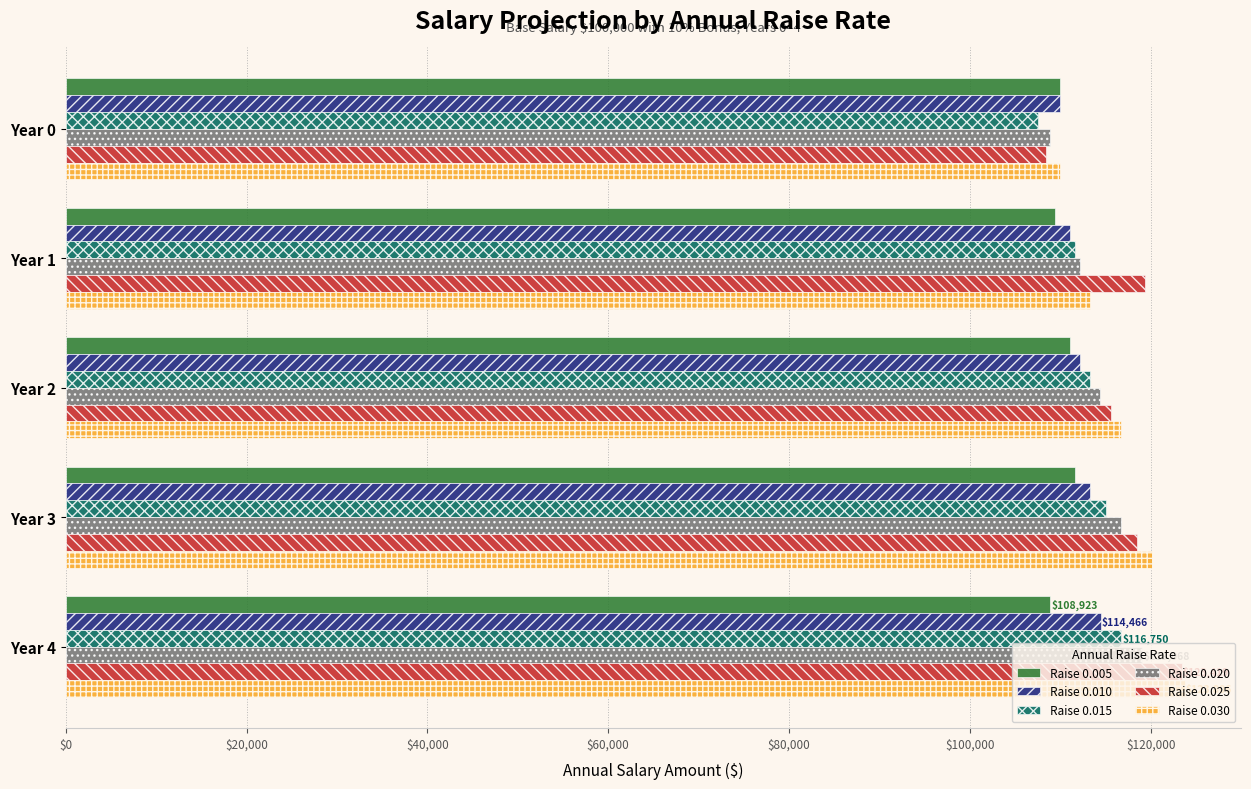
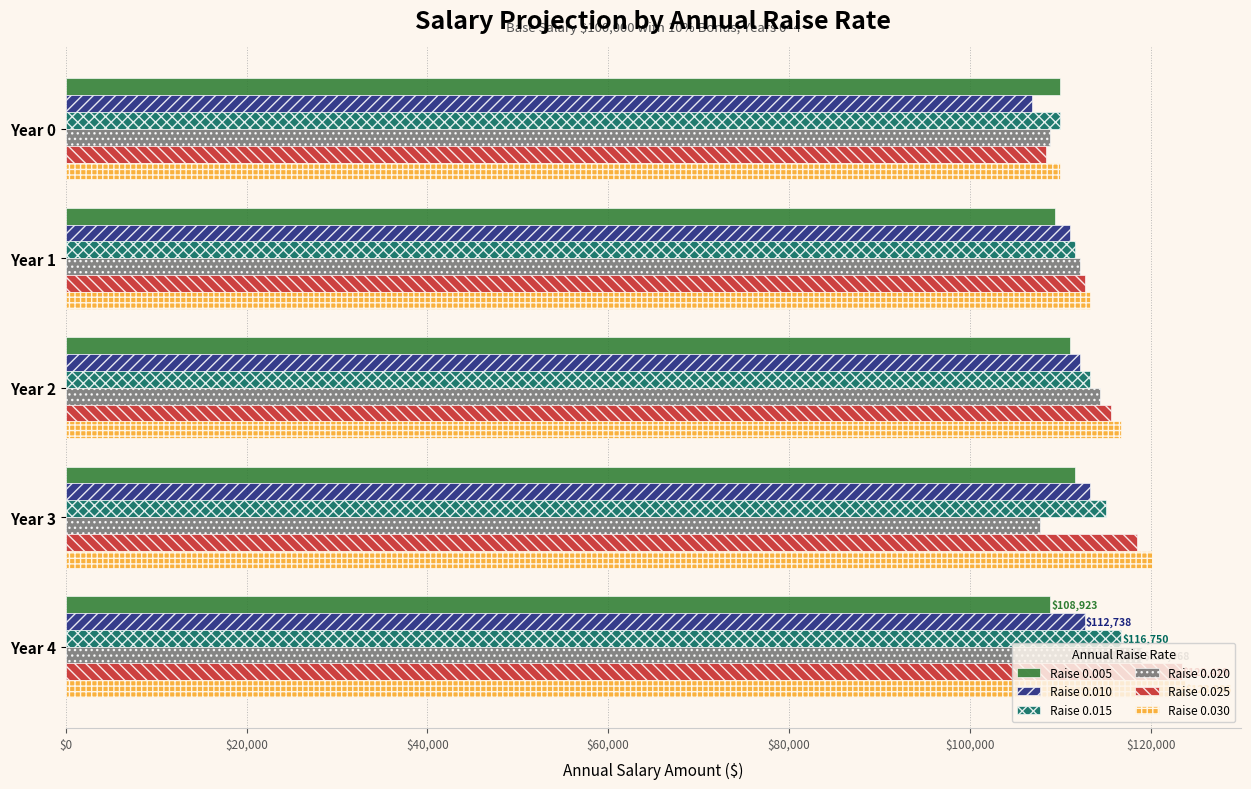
  {
    "Raise 0.005": {
      "Year 4": "$108,923"
    },
    "Raise 0.010": {
-     "Year 0": "$110,000",
-     "Year 4": "$114,466"
+     "Year 0": "$107,000",
+     "Year 4": "$112,738"
    },
    "Raise 0.015": {
-     "Year 0": "$108,000",
+     "Year 0": "$110,000",
      "Year 1": "$112,000",
      "Year 2": "$113,000",
      "Year 3": "$115,000"
    },
    "Raise 0.020": {
      "Year 0": "$109,000",
      "Year 1": "$112,000",
      "Year 2": "$114,000",
-     "Year 3": "$117,000"
+     "Year 3": "$108,000"
    },
    "Raise 0.025": {
      "Year 0": "$108,000",
-     "Year 1": "$119,000",
+     "Year 1": "$113,000",
      "Year 2": "$116,000",
      "Year 3": "$118,000"
    },
    "Raise 0.030": {
      "Year 0": "$110,000",
      "Year 1": "$113,000",
      "Year 2": "$117,000",
      "Year 3": "$120,000"
    }
  }
